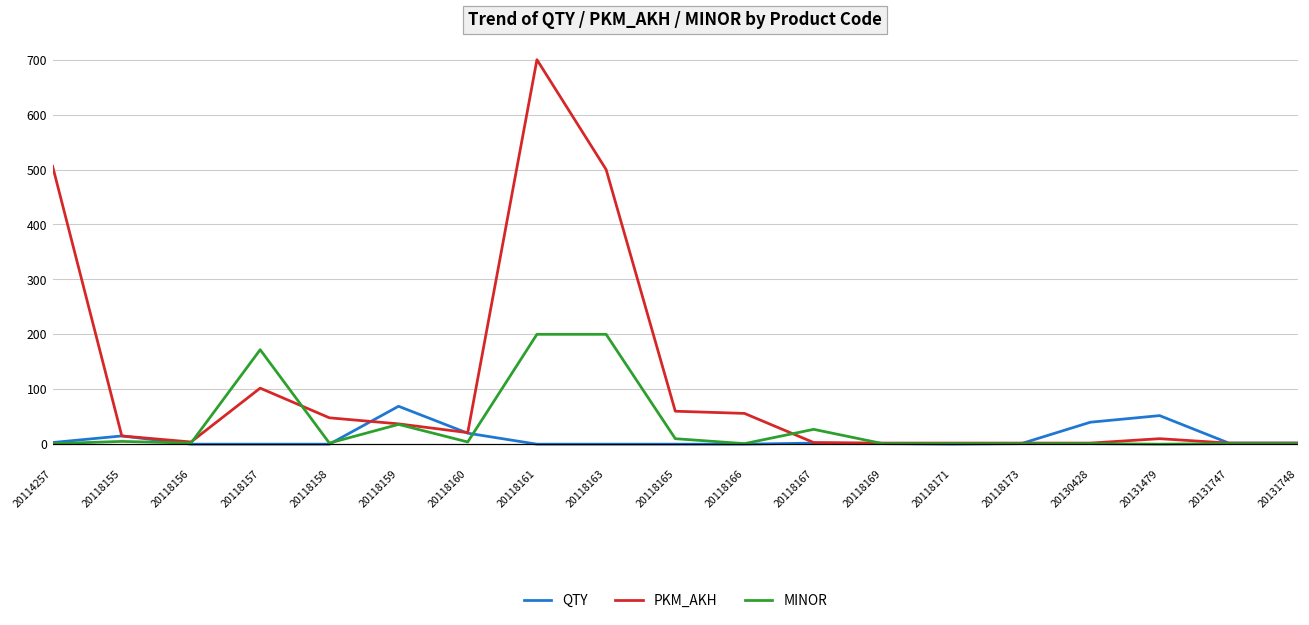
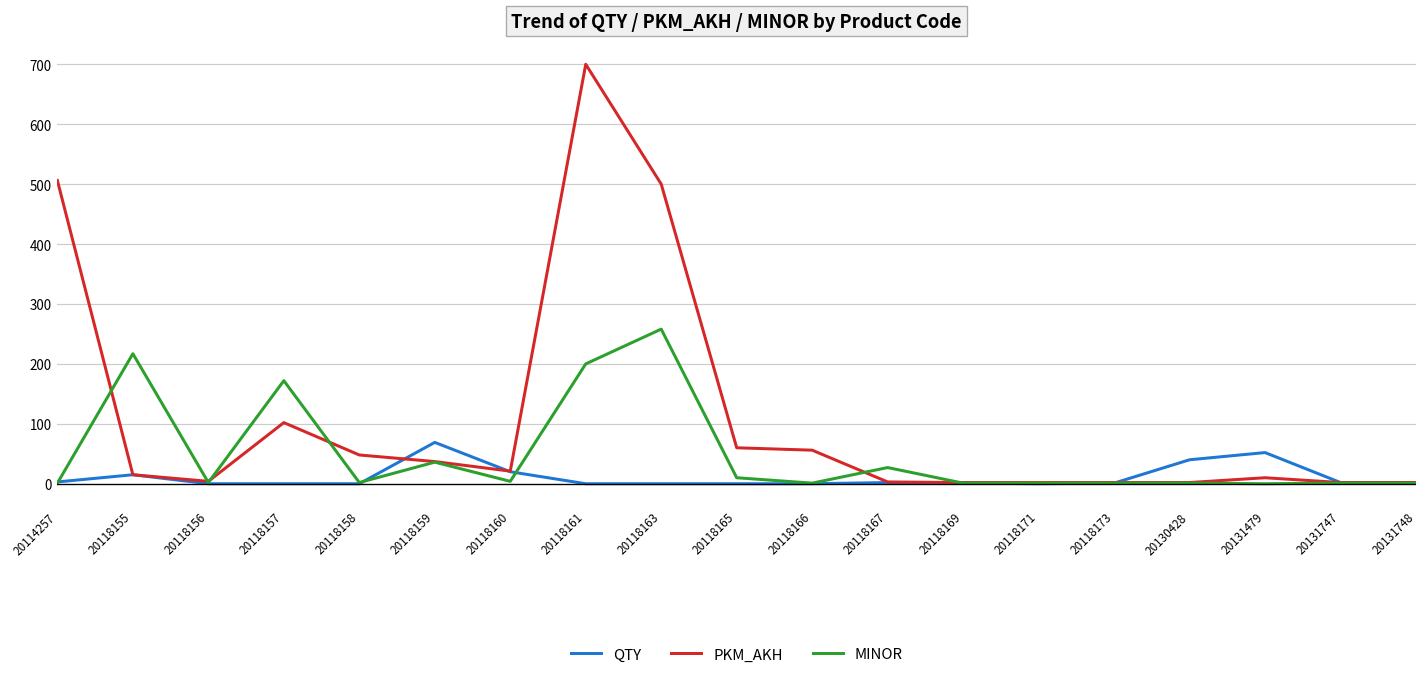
  {
    "QTY": {
      "20118157": 0,
      "20118159": 70,
      "20118161": 0,
      "20118163": 0,
      "20118165": 0,
      "20130428": 40,
      "20131479": 50
    },
    "PKM_AKH": {
      "20114257": 510,
      "20118157": 100,
      "20118158": 50,
      "20118161": 700,
      "20118163": 500,
      "20118165": 60,
      "20118166": 60,
      "20131479": 10
    },
    "MINOR": {
-     "20118155": 10,
+     "20118155": 220,
      "20118157": 170,
      "20118160": 0,
      "20118161": 200,
-     "20118163": 200,
+     "20118163": 260,
      "20118165": 10,
      "20118167": 30,
      "20131479": 0
    }
  }
